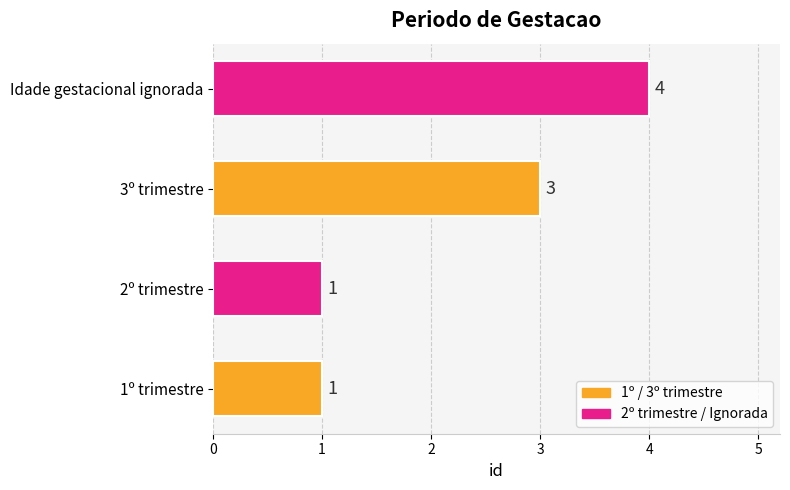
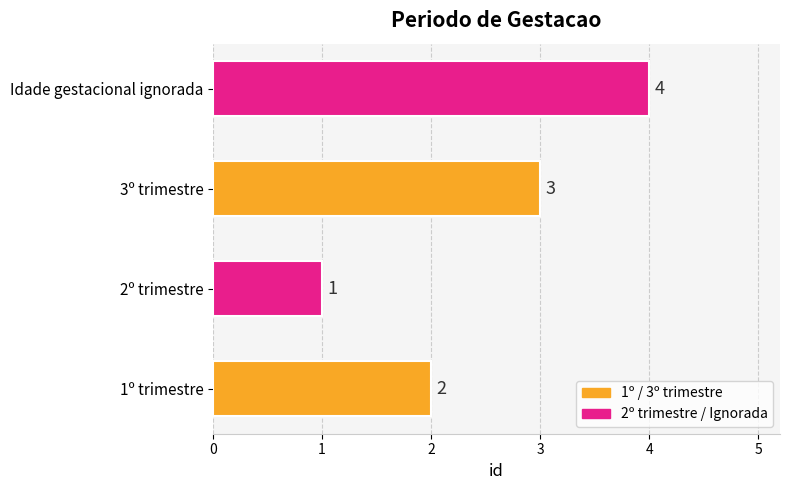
  {
    "Idade gestacional ignorada": 4,
    "3º trimestre": 3,
    "2º trimestre": 1,
-   "1º trimestre": 1
+   "1º trimestre": 2
  }
